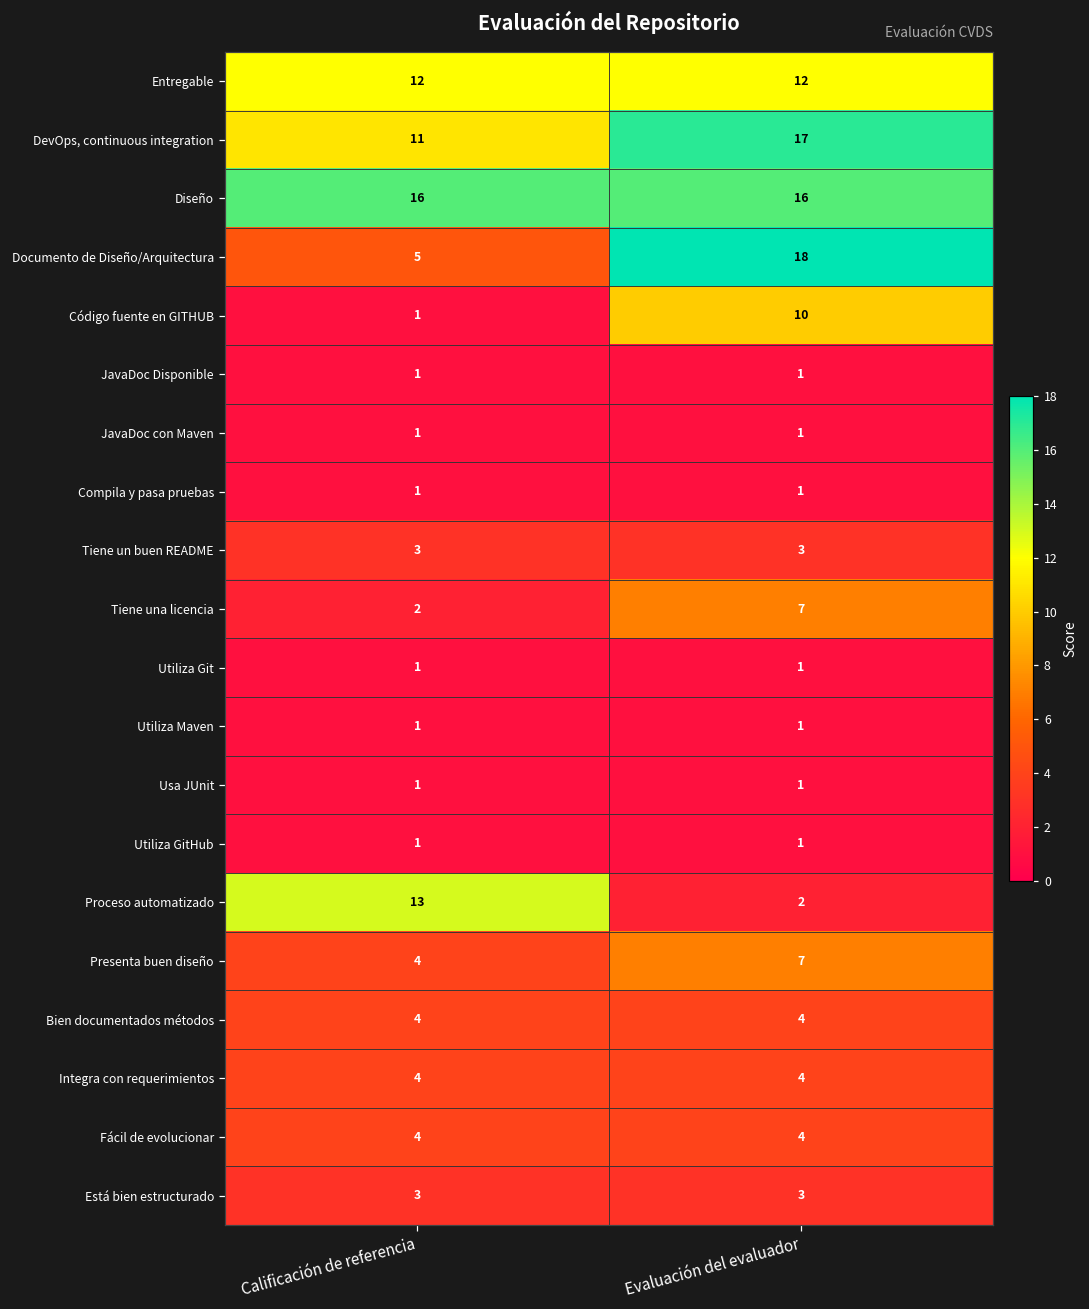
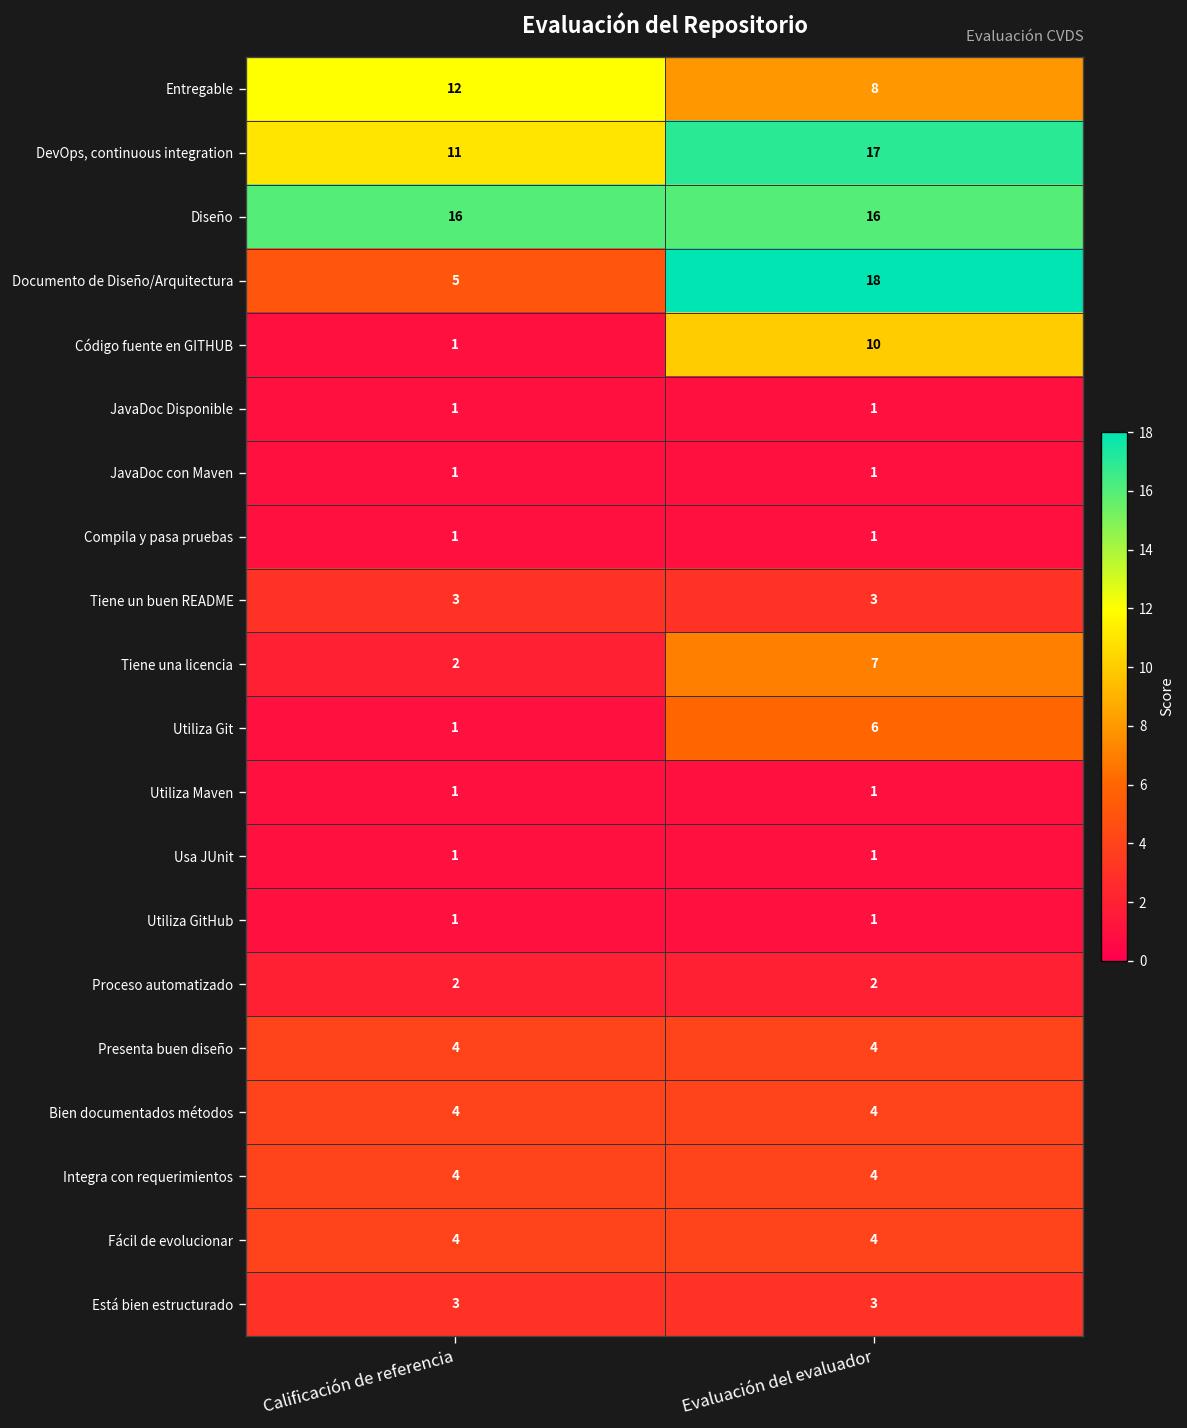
  {
    "Entregable": {
      "Calificación de referencia": 12,
-     "Evaluación del evaluador": 12
+     "Evaluación del evaluador": 8
    },
    "DevOps, continuous integration": {
      "Calificación de referencia": 11,
      "Evaluación del evaluador": 17
    },
    "Diseño": {
      "Calificación de referencia": 16,
      "Evaluación del evaluador": 16
    },
    "Documento de Diseño/Arquitectura": {
      "Calificación de referencia": 5,
      "Evaluación del evaluador": 18
    },
    "Código fuente en GITHUB": {
      "Calificación de referencia": 1,
      "Evaluación del evaluador": 10
    },
    "JavaDoc Disponible": {
      "Calificación de referencia": 1,
      "Evaluación del evaluador": 1
    },
    "JavaDoc con Maven": {
      "Calificación de referencia": 1,
      "Evaluación del evaluador": 1
    },
    "Compila y pasa pruebas": {
      "Calificación de referencia": 1,
      "Evaluación del evaluador": 1
    },
    "Tiene un buen README": {
      "Calificación de referencia": 3,
      "Evaluación del evaluador": 3
    },
    "Tiene una licencia": {
      "Calificación de referencia": 2,
      "Evaluación del evaluador": 7
    },
    "Utiliza Git": {
      "Calificación de referencia": 1,
-     "Evaluación del evaluador": 1
+     "Evaluación del evaluador": 6
    },
    "Utiliza Maven": {
      "Calificación de referencia": 1,
      "Evaluación del evaluador": 1
    },
    "Usa JUnit": {
      "Calificación de referencia": 1,
      "Evaluación del evaluador": 1
    },
    "Utiliza GitHub": {
      "Calificación de referencia": 1,
      "Evaluación del evaluador": 1
    },
    "Proceso automatizado": {
-     "Calificación de referencia": 13,
+     "Calificación de referencia": 2,
      "Evaluación del evaluador": 2
    },
    "Presenta buen diseño": {
      "Calificación de referencia": 4,
-     "Evaluación del evaluador": 7
+     "Evaluación del evaluador": 4
    },
    "Bien documentados métodos": {
      "Calificación de referencia": 4,
      "Evaluación del evaluador": 4
    },
    "Integra con requerimientos": {
      "Calificación de referencia": 4,
      "Evaluación del evaluador": 4
    },
    "Fácil de evolucionar": {
      "Calificación de referencia": 4,
      "Evaluación del evaluador": 4
    },
    "Está bien estructurado": {
      "Calificación de referencia": 3,
      "Evaluación del evaluador": 3
    }
  }
